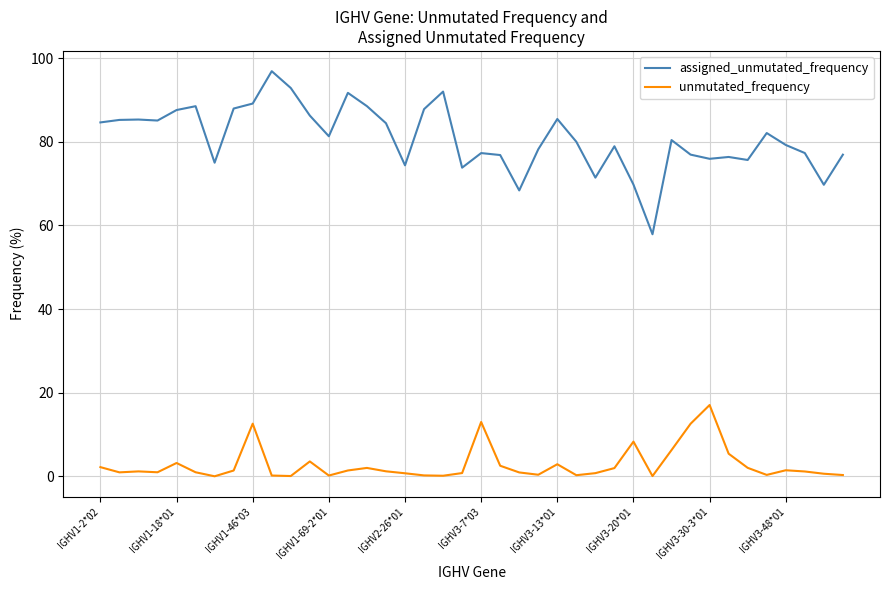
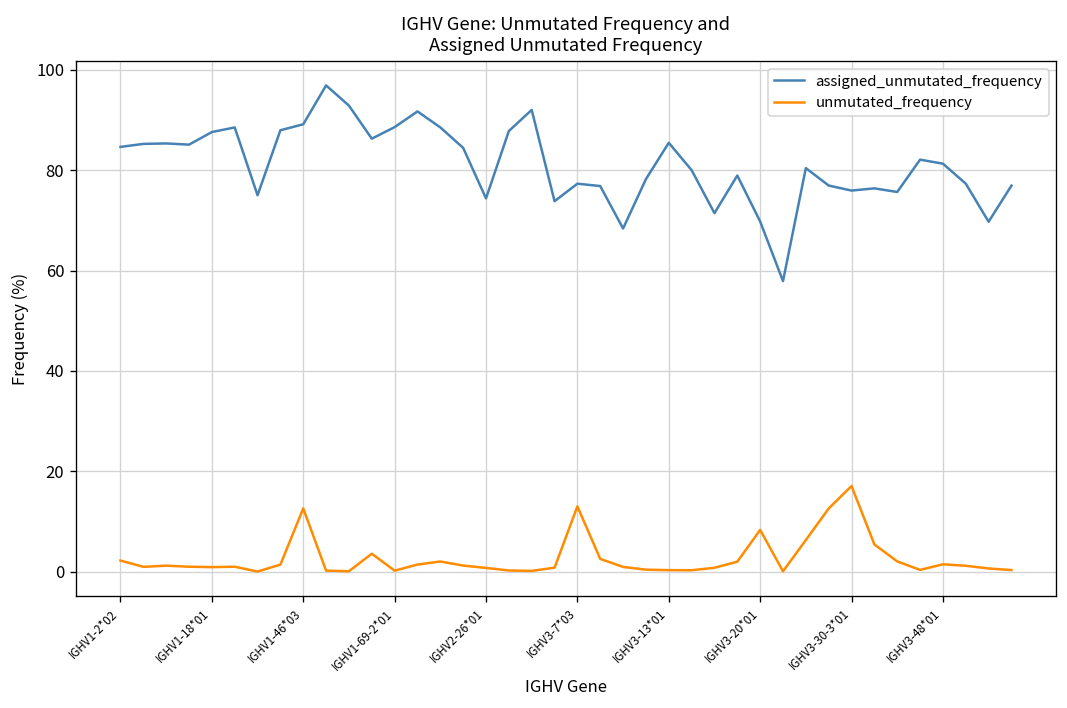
  {
    "assigned_unmutated_frequency": {
      "IGHV1-2*02": 85,
      "IGHV1-18*01": 88,
      "IGHV1-46*03": 89,
-     "IGHV1-69-2*01": 81,
+     "IGHV1-69-2*01": 89,
      "IGHV2-26*01": 74,
      "IGHV3-7*03": 77,
      "IGHV3-13*01": 85,
      "IGHV3-20*01": 70,
      "IGHV3-30-3*01": 76,
-     "IGHV3-48*01": 79
+     "IGHV3-48*01": 81
    },
    "unmutated_frequency": {
      "IGHV1-2*02": 2,
-     "IGHV1-18*01": 3,
+     "IGHV1-18*01": 1,
      "IGHV1-46*03": 13,
      "IGHV1-69-2*01": 0,
      "IGHV2-26*01": 1,
      "IGHV3-7*03": 13,
-     "IGHV3-13*01": 3,
+     "IGHV3-13*01": 0,
      "IGHV3-20*01": 8,
      "IGHV3-30-3*01": 17,
      "IGHV3-48*01": 1
    }
  }
